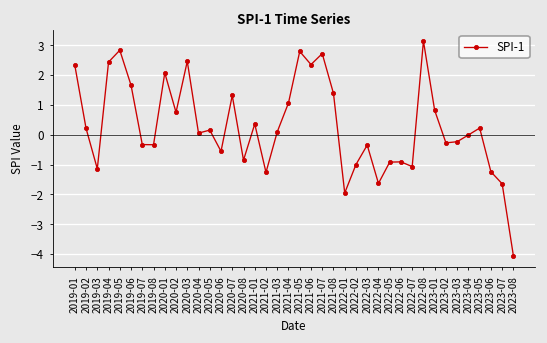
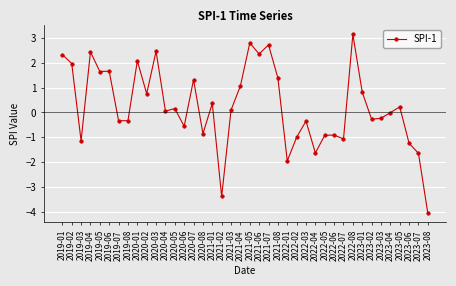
  {
    "2019-01": 2.3,
-   "2019-02": 0.2,
+   "2019-02": 2.0,
    "2019-03": -1.1,
    "2019-04": 2.4,
-   "2019-05": 2.8,
+   "2019-05": 1.6,
    "2019-06": 1.7,
    "2019-07": -0.3,
    "2019-08": -0.3,
    "2020-01": 2.1,
    "2020-02": 0.8,
    "2020-03": 2.5,
    "2020-04": 0.1,
    "2020-05": 0.2,
    "2020-06": -0.6,
    "2020-07": 1.3,
    "2020-08": -0.9,
    "2021-01": 0.4,
-   "2021-02": -1.3,
+   "2021-02": -3.4,
    "2021-03": 0.1,
    "2021-04": 1.1,
    "2021-05": 2.8,
    "2021-06": 2.4,
    "2021-07": 2.7,
    "2021-08": 1.4,
    "2022-01": -2.0,
    "2022-02": -1.0,
    "2022-03": -0.3,
    "2022-04": -1.6,
    "2022-05": -0.9,
    "2022-06": -0.9,
    "2022-07": -1.1,
    "2022-08": 3.1,
    "2023-01": 0.8,
    "2023-02": -0.3,
    "2023-03": -0.2,
    "2023-04": 0.0,
    "2023-05": 0.2,
    "2023-06": -1.2,
    "2023-07": -1.6,
    "2023-08": -4.1
  }
